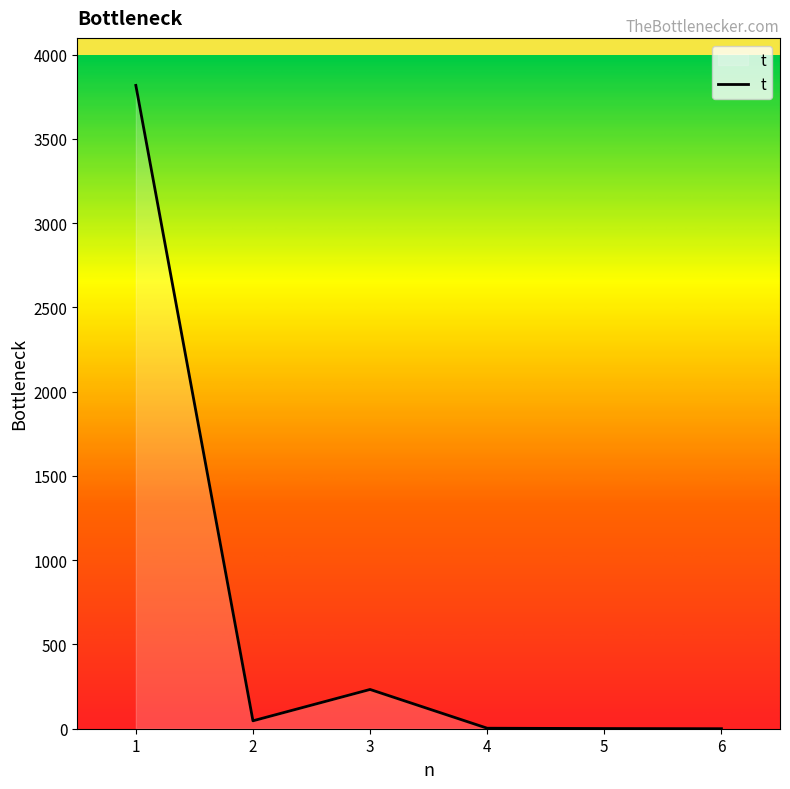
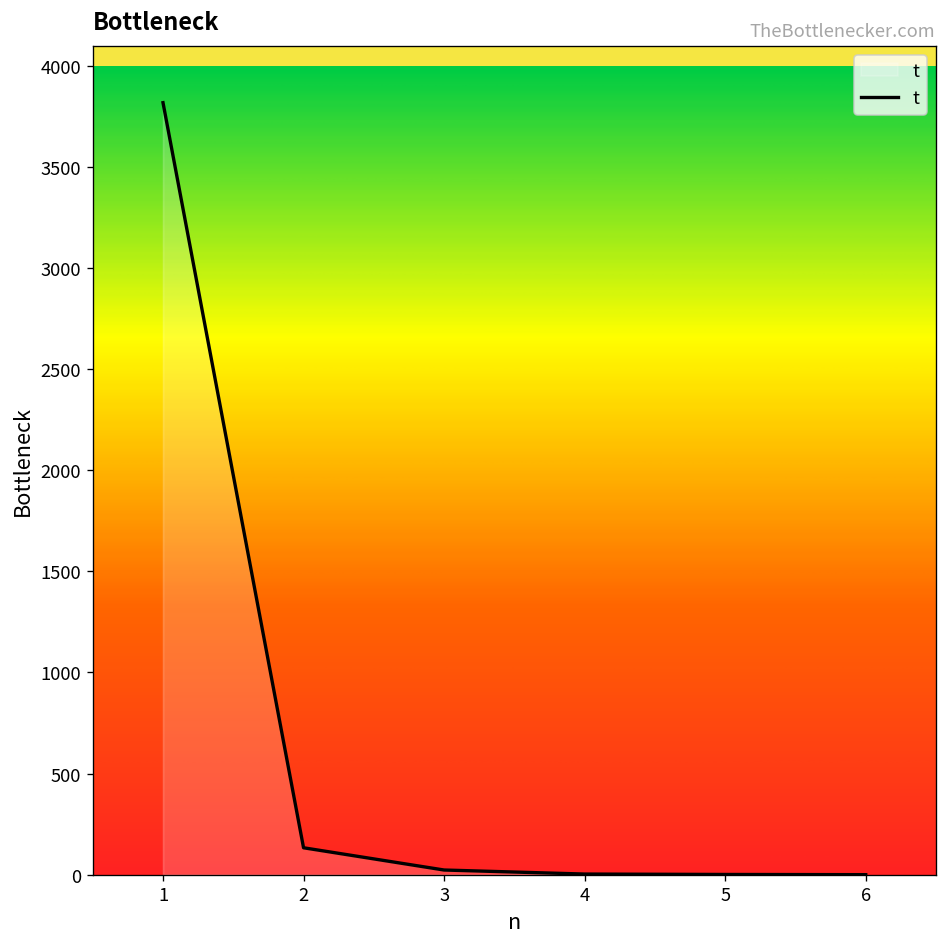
  {
    "1": 3820,
-   "2": 50,
-   "3": 230,
+   "2": 130,
+   "3": 20,
    "4": 0,
    "5": 0,
    "6": 0
  }
